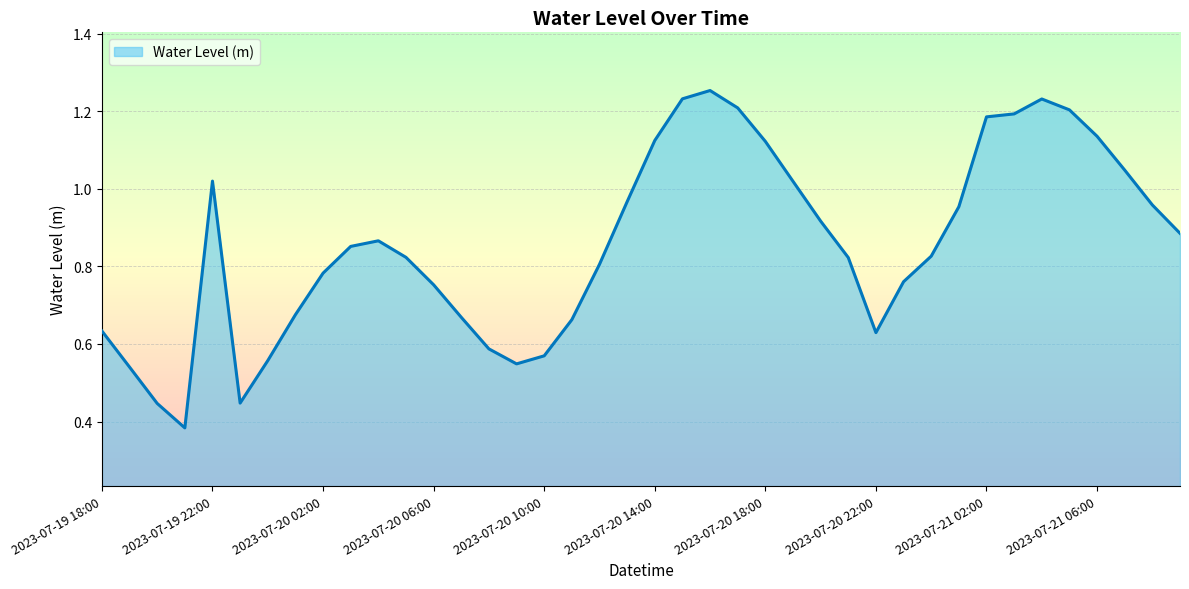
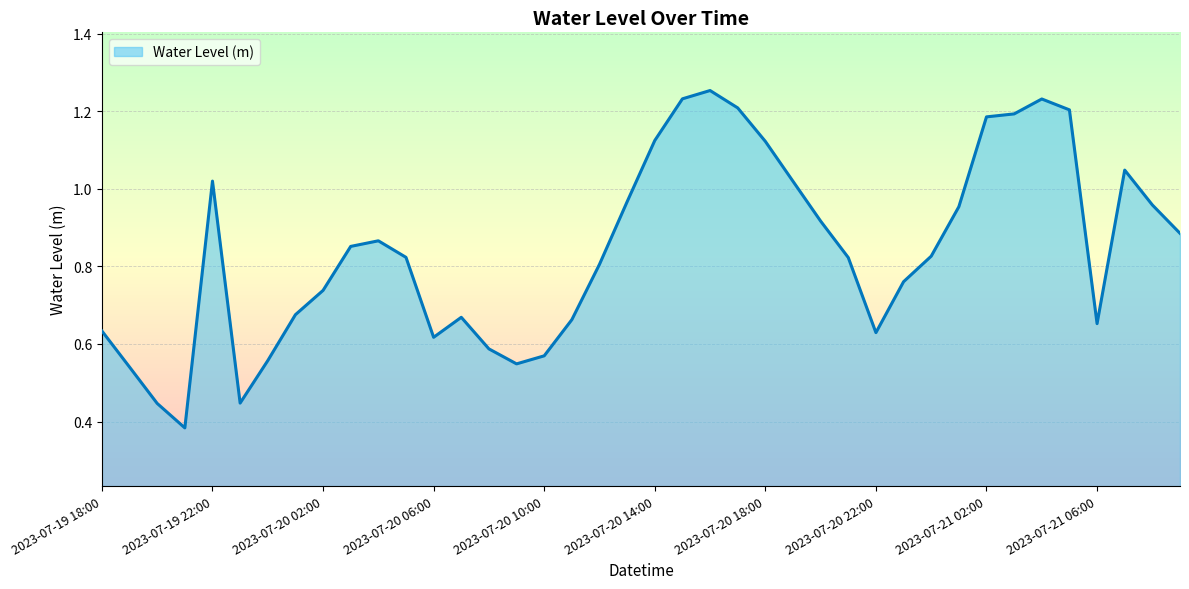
  {
    "2023-07-19 18:00": 0.63,
    "2023-07-19 22:00": 1.02,
-   "2023-07-20 02:00": 0.78,
-   "2023-07-20 06:00": 0.75,
+   "2023-07-20 02:00": 0.74,
+   "2023-07-20 06:00": 0.62,
    "2023-07-20 10:00": 0.57,
    "2023-07-20 14:00": 1.12,
    "2023-07-20 18:00": 1.12,
    "2023-07-20 22:00": 0.63,
    "2023-07-21 02:00": 1.19,
-   "2023-07-21 06:00": 1.14
+   "2023-07-21 06:00": 0.65
  }
